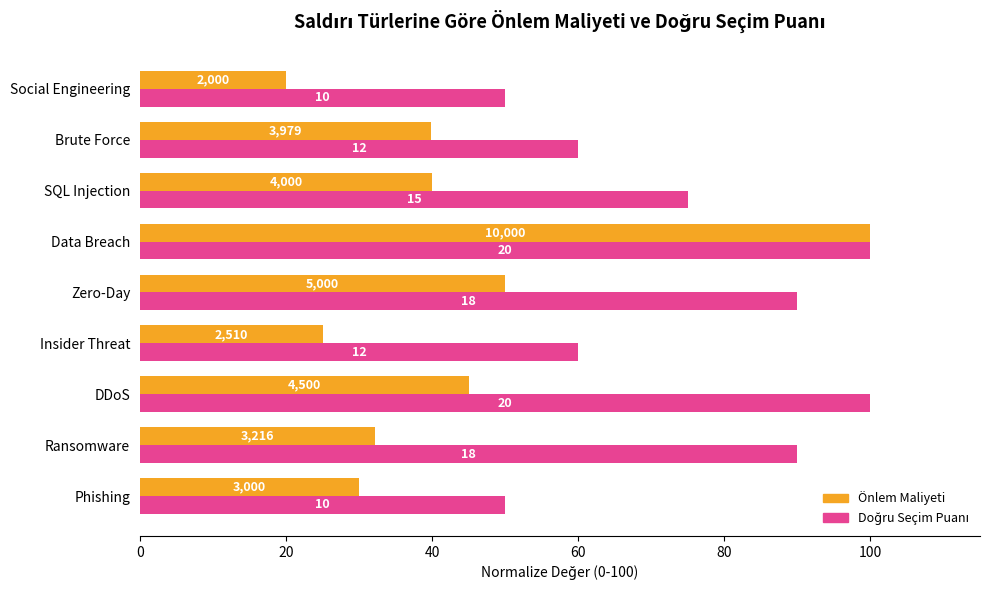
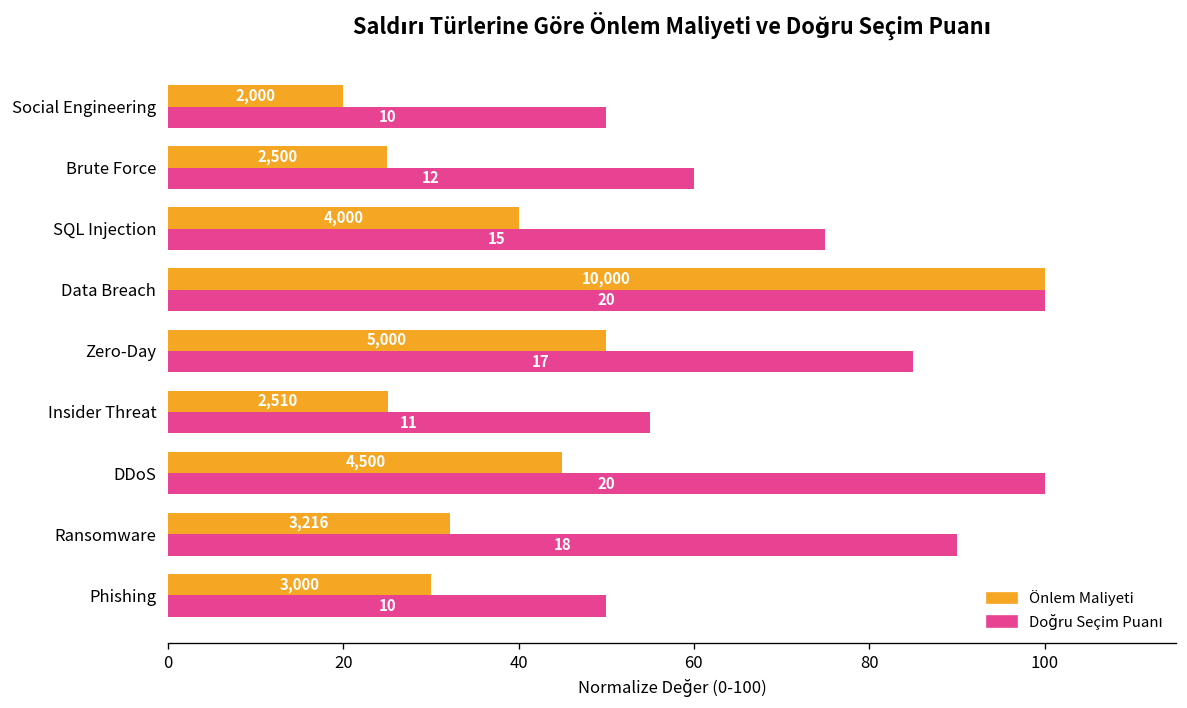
  {
    "Önlem Maliyeti": {
-     "Brute Force": "3,979"
+     "Brute Force": "2,500"
    },
    "Doğru Seçim Puanı": {
-     "Zero-Day": "18",
-     "Insider Threat": "12"
+     "Zero-Day": "17",
+     "Insider Threat": "11"
    }
  }
